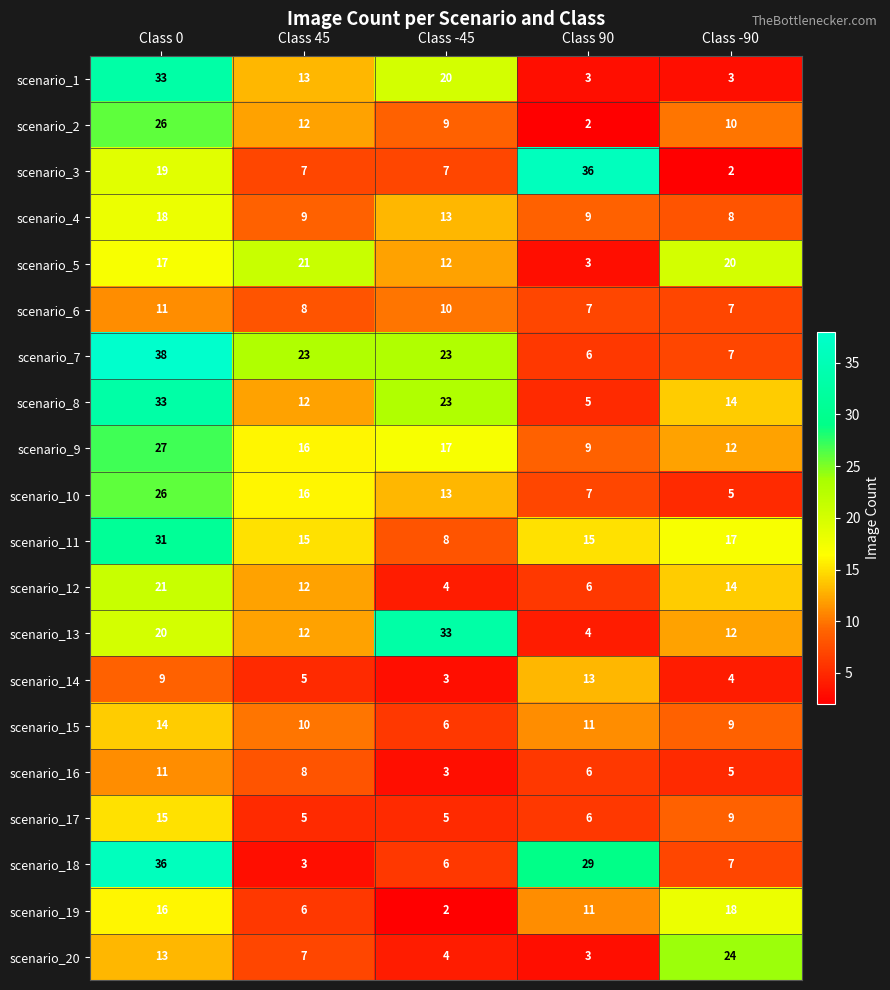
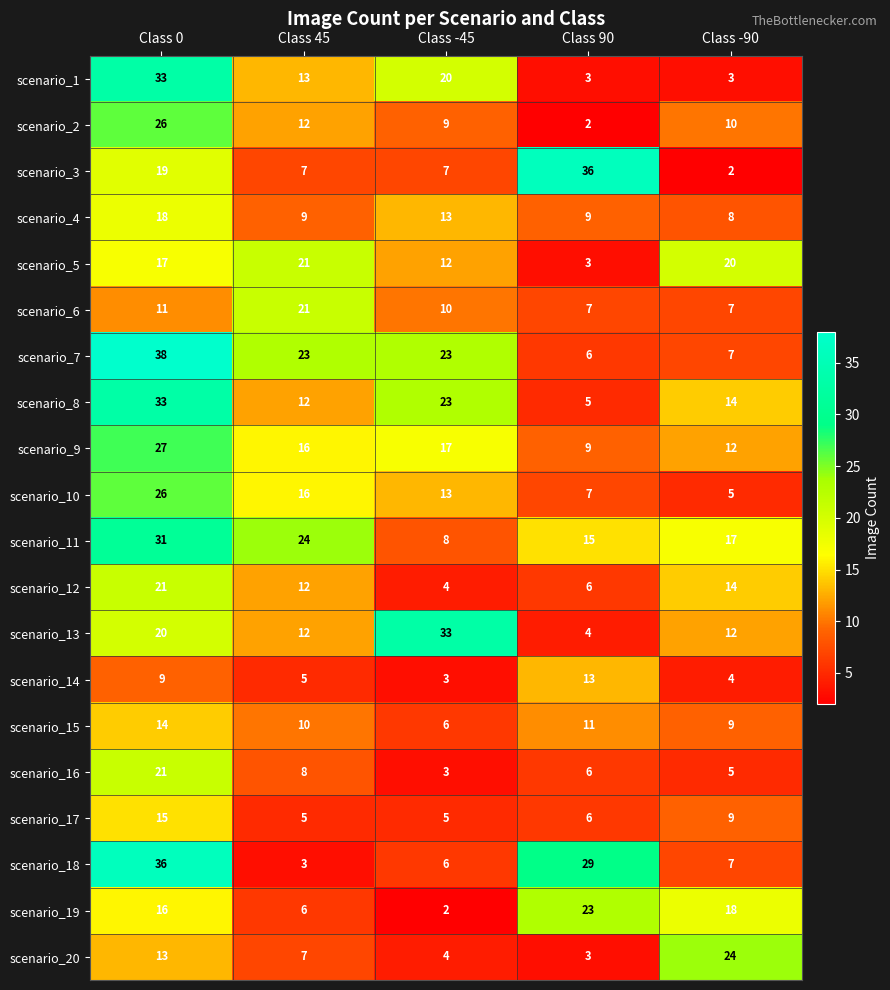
  {
    "scenario_1": {
      "Class 0": 33,
      "Class 45": 13,
      "Class -45": 20,
      "Class 90": 3,
      "Class -90": 3
    },
    "scenario_2": {
      "Class 0": 26,
      "Class 45": 12,
      "Class -45": 9,
      "Class 90": 2,
      "Class -90": 10
    },
    "scenario_3": {
      "Class 0": 19,
      "Class 45": 7,
      "Class -45": 7,
      "Class 90": 36,
      "Class -90": 2
    },
    "scenario_4": {
      "Class 0": 18,
      "Class 45": 9,
      "Class -45": 13,
      "Class 90": 9,
      "Class -90": 8
    },
    "scenario_5": {
      "Class 0": 17,
      "Class 45": 21,
      "Class -45": 12,
      "Class 90": 3,
      "Class -90": 20
    },
    "scenario_6": {
      "Class 0": 11,
-     "Class 45": 8,
+     "Class 45": 21,
      "Class -45": 10,
      "Class 90": 7,
      "Class -90": 7
    },
    "scenario_7": {
      "Class 0": 38,
      "Class 45": 23,
      "Class -45": 23,
      "Class 90": 6,
      "Class -90": 7
    },
    "scenario_8": {
      "Class 0": 33,
      "Class 45": 12,
      "Class -45": 23,
      "Class 90": 5,
      "Class -90": 14
    },
    "scenario_9": {
      "Class 0": 27,
      "Class 45": 16,
      "Class -45": 17,
      "Class 90": 9,
      "Class -90": 12
    },
    "scenario_10": {
      "Class 0": 26,
      "Class 45": 16,
      "Class -45": 13,
      "Class 90": 7,
      "Class -90": 5
    },
    "scenario_11": {
      "Class 0": 31,
-     "Class 45": 15,
+     "Class 45": 24,
      "Class -45": 8,
      "Class 90": 15,
      "Class -90": 17
    },
    "scenario_12": {
      "Class 0": 21,
      "Class 45": 12,
      "Class -45": 4,
      "Class 90": 6,
      "Class -90": 14
    },
    "scenario_13": {
      "Class 0": 20,
      "Class 45": 12,
      "Class -45": 33,
      "Class 90": 4,
      "Class -90": 12
    },
    "scenario_14": {
      "Class 0": 9,
      "Class 45": 5,
      "Class -45": 3,
      "Class 90": 13,
      "Class -90": 4
    },
    "scenario_15": {
      "Class 0": 14,
      "Class 45": 10,
      "Class -45": 6,
      "Class 90": 11,
      "Class -90": 9
    },
    "scenario_16": {
-     "Class 0": 11,
+     "Class 0": 21,
      "Class 45": 8,
      "Class -45": 3,
      "Class 90": 6,
      "Class -90": 5
    },
    "scenario_17": {
      "Class 0": 15,
      "Class 45": 5,
      "Class -45": 5,
      "Class 90": 6,
      "Class -90": 9
    },
    "scenario_18": {
      "Class 0": 36,
      "Class 45": 3,
      "Class -45": 6,
      "Class 90": 29,
      "Class -90": 7
    },
    "scenario_19": {
      "Class 0": 16,
      "Class 45": 6,
      "Class -45": 2,
-     "Class 90": 11,
+     "Class 90": 23,
      "Class -90": 18
    },
    "scenario_20": {
      "Class 0": 13,
      "Class 45": 7,
      "Class -45": 4,
      "Class 90": 3,
      "Class -90": 24
    }
  }
